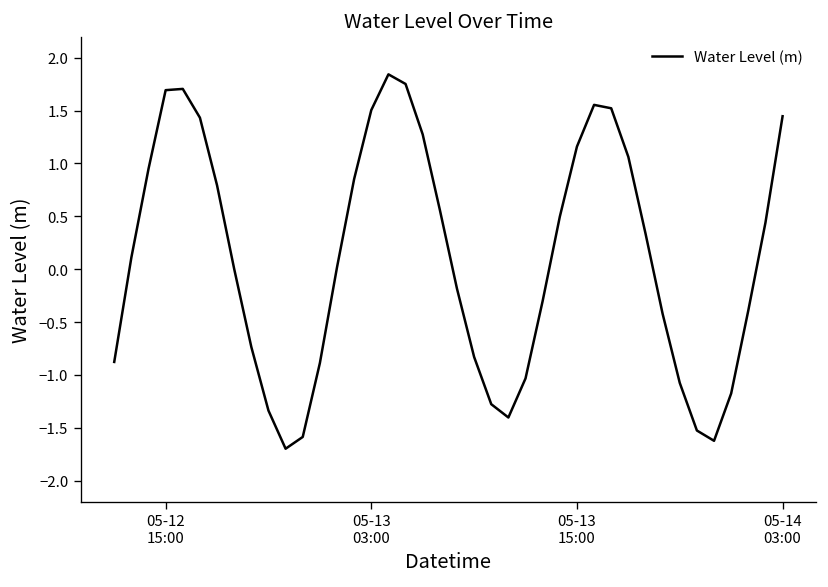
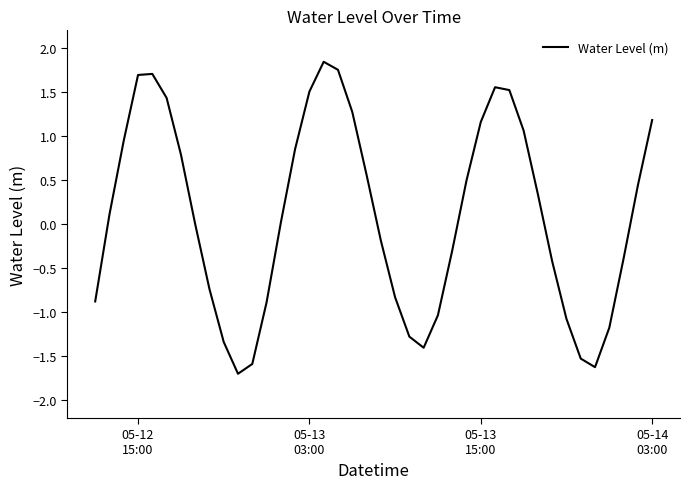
  {
    "05-12 15:00": 1.7,
    "05-13 03:00": 1.5,
    "05-13 15:00": 1.2,
-   "05-14 03:00": 1.4
+   "05-14 03:00": 1.2
  }
